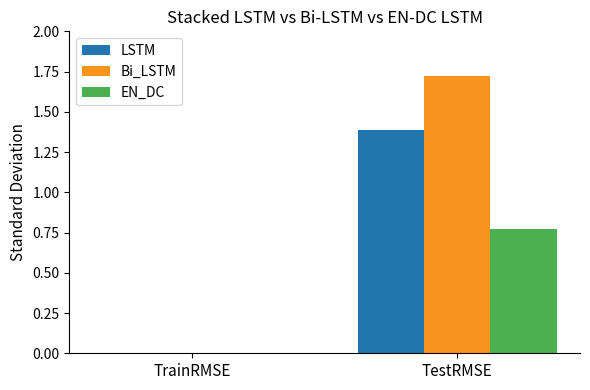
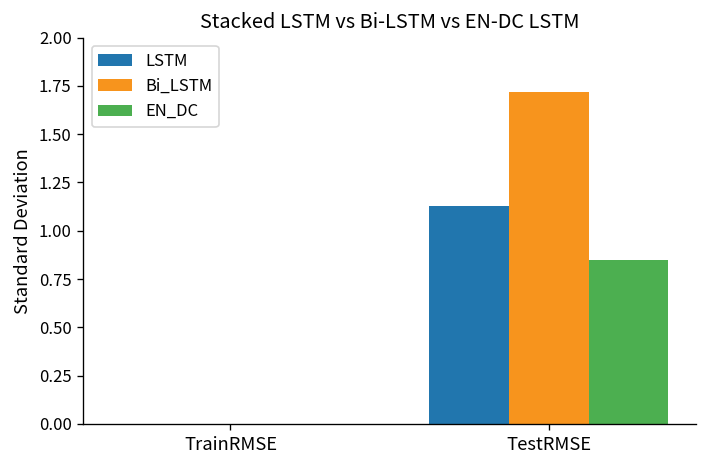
  {
    "LSTM": {
      "TrainRMSE": 0.00,
-     "TestRMSE": 1.39
+     "TestRMSE": 1.13
    },
    "Bi_LSTM": {
      "TrainRMSE": 0.00,
      "TestRMSE": 1.72
    },
    "EN_DC": {
      "TrainRMSE": 0.00,
-     "TestRMSE": 0.77
+     "TestRMSE": 0.85
    }
  }
